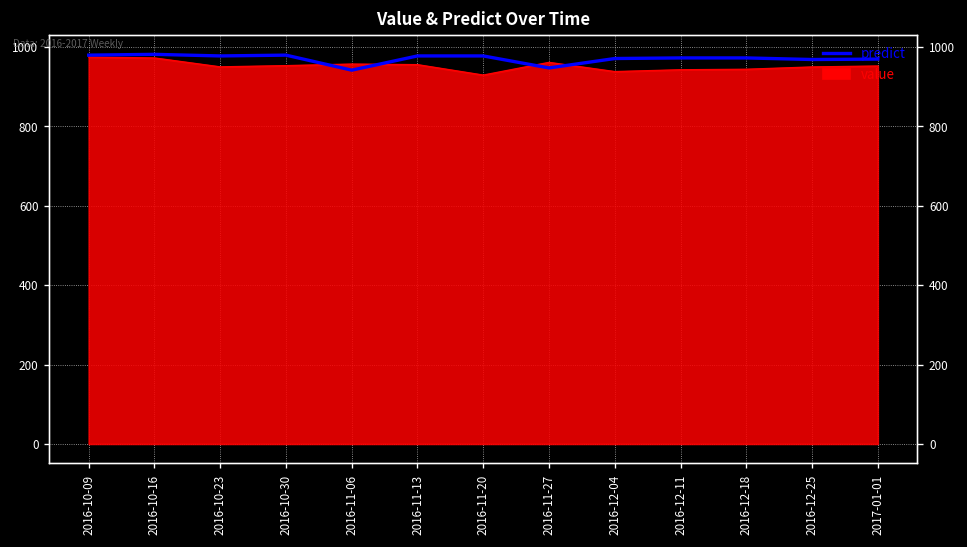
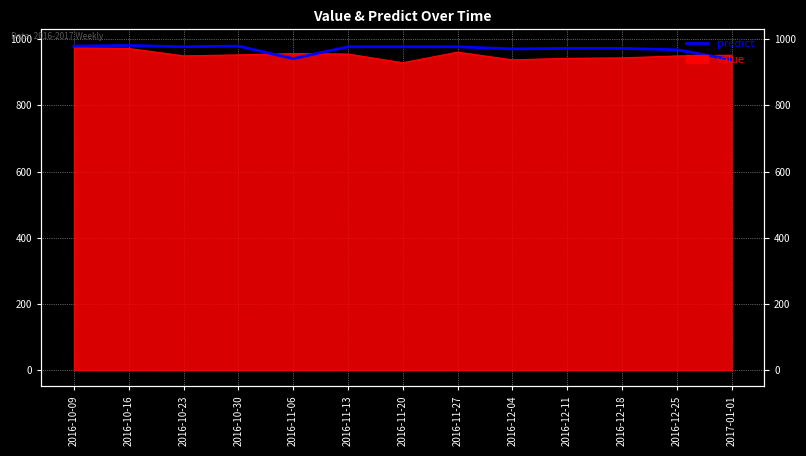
  {
    "value": {
      "2016-10-16": 970,
      "2016-10-23": 950,
      "2016-10-30": 950,
      "2016-11-06": 960,
      "2016-11-13": 960,
      "2016-11-20": 930,
      "2016-11-27": 960,
      "2016-12-04": 940,
      "2016-12-11": 940,
      "2016-12-18": 940,
      "2016-12-25": 950,
      "2017-01-01": 950
    },
    "predict": {
      "2016-10-16": 980,
      "2016-10-23": 980,
      "2016-10-30": 980,
      "2016-11-06": 940,
      "2016-11-13": 980,
      "2016-11-20": 980,
-     "2016-11-27": 950,
+     "2016-11-27": 980,
      "2016-12-04": 970,
      "2016-12-11": 970,
      "2016-12-18": 970,
      "2016-12-25": 970,
-     "2017-01-01": 970
+     "2017-01-01": 940
    }
  }
